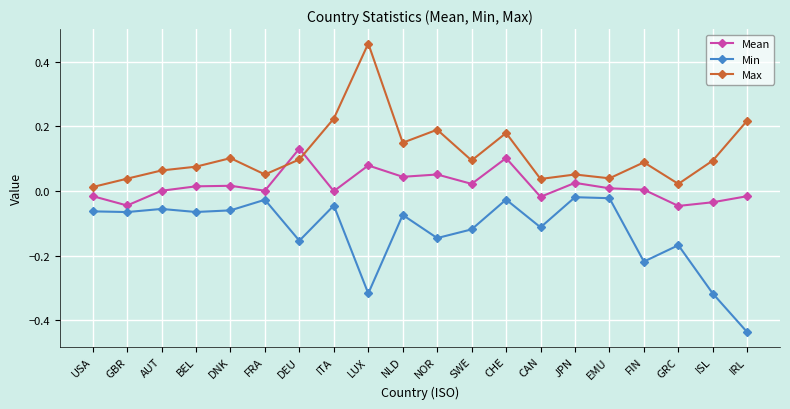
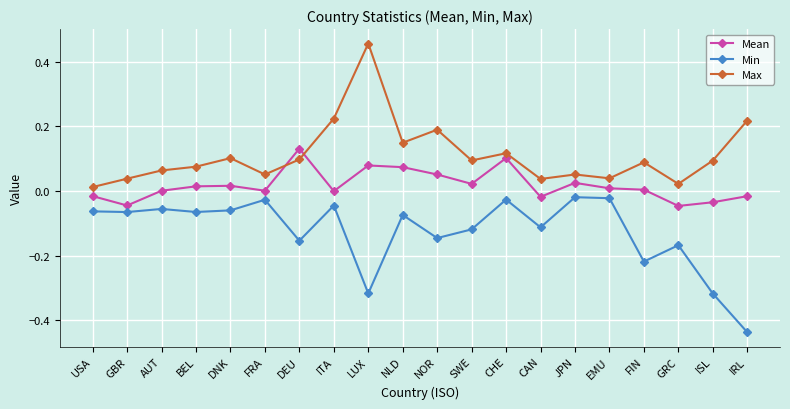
  {
    "Mean": {
      "USA": -0.02,
      "GBR": -0.04,
      "AUT": 0.00,
      "BEL": 0.01,
      "DNK": 0.02,
      "FRA": 0.00,
      "DEU": 0.13,
      "ITA": 0.00,
      "LUX": 0.08,
-     "NLD": 0.04,
+     "NLD": 0.07,
      "NOR": 0.05,
      "SWE": 0.02,
      "CHE": 0.10,
      "CAN": -0.02,
      "JPN": 0.03,
      "EMU": 0.01,
      "FIN": 0.00,
      "GRC": -0.05,
      "ISL": -0.03,
      "IRL": -0.02
    },
    "Min": {
      "USA": -0.06,
      "GBR": -0.07,
      "AUT": -0.06,
      "BEL": -0.06,
      "DNK": -0.06,
      "FRA": -0.03,
      "DEU": -0.15,
      "ITA": -0.05,
      "LUX": -0.32,
      "NLD": -0.07,
      "NOR": -0.15,
      "SWE": -0.12,
      "CHE": -0.03,
      "CAN": -0.11,
      "JPN": -0.02,
      "EMU": -0.02,
      "FIN": -0.22,
      "GRC": -0.17,
      "ISL": -0.32,
      "IRL": -0.44
    },
    "Max": {
      "USA": 0.01,
      "GBR": 0.04,
      "AUT": 0.06,
      "BEL": 0.08,
      "DNK": 0.10,
      "FRA": 0.05,
      "DEU": 0.10,
      "ITA": 0.22,
      "LUX": 0.46,
      "NLD": 0.15,
      "NOR": 0.19,
      "SWE": 0.09,
-     "CHE": 0.18,
+     "CHE": 0.12,
      "CAN": 0.04,
      "JPN": 0.05,
      "EMU": 0.04,
      "FIN": 0.09,
      "GRC": 0.02,
      "ISL": 0.09,
      "IRL": 0.22
    }
  }
